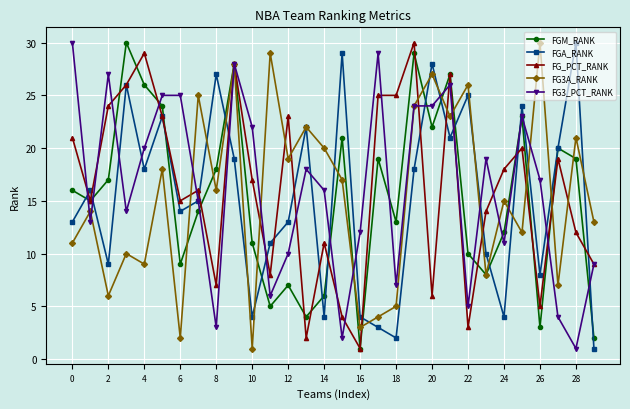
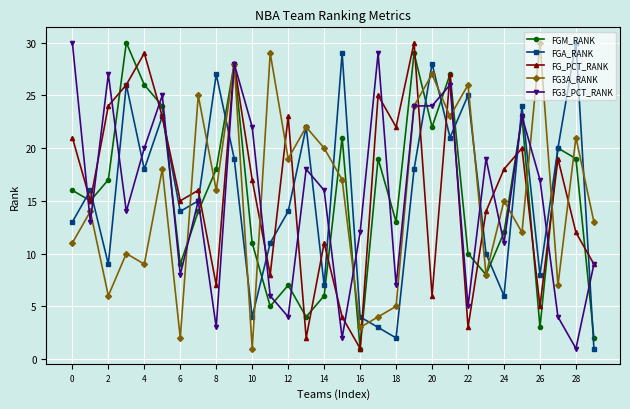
  {
    "FGM_RANK": {
      "0": 16,
      "2": 17,
      "4": 26,
      "6": 9,
      "8": 18,
      "10": 11,
      "12": 7,
      "14": 6,
      "18": 13,
      "20": 22,
      "22": 10,
      "24": 12,
      "26": 3,
      "28": 19
    },
    "FGA_RANK": {
      "0": 13,
      "2": 9,
      "4": 18,
      "6": 14,
      "8": 27,
      "10": 4,
-     "12": 13,
-     "14": 4,
+     "12": 14,
+     "14": 7,
      "16": 4,
      "18": 2,
      "20": 28,
      "22": 25,
-     "24": 4,
+     "24": 6,
      "26": 8
    },
    "FG_PCT_RANK": {
      "0": 21,
      "2": 24,
      "4": 29,
      "6": 15,
      "8": 7,
      "10": 17,
      "12": 23,
      "14": 11,
-     "18": 25,
+     "18": 22,
      "20": 6,
      "22": 3,
      "24": 18,
      "26": 5,
      "28": 12
    },
    "FG3A_RANK": {
      "0": 11,
      "2": 6,
      "4": 9,
      "6": 2,
      "8": 16,
      "10": 1,
      "12": 19,
      "14": 20,
      "16": 3,
      "18": 5,
      "20": 27,
      "22": 26,
      "24": 15,
      "28": 21
    },
    "FG3_PCT_RANK": {
      "0": 30,
      "2": 27,
      "4": 20,
-     "6": 25,
+     "6": 8,
      "8": 3,
      "10": 22,
-     "12": 10,
+     "12": 4,
      "14": 16,
      "16": 12,
      "18": 7,
      "20": 24,
      "22": 5,
      "24": 11,
      "26": 17,
      "28": 1
    }
  }
